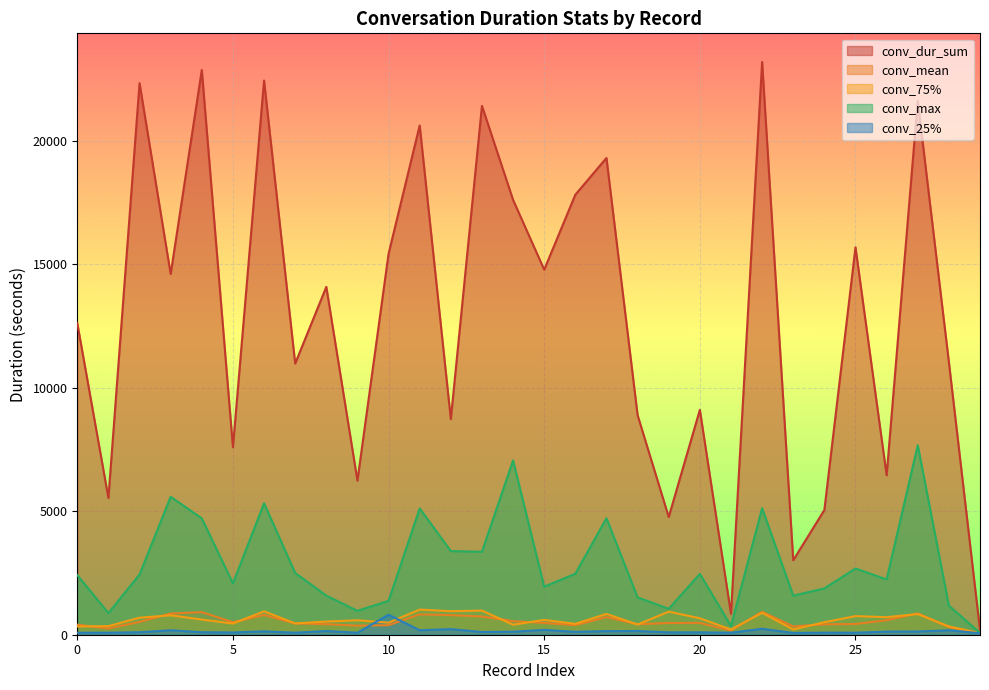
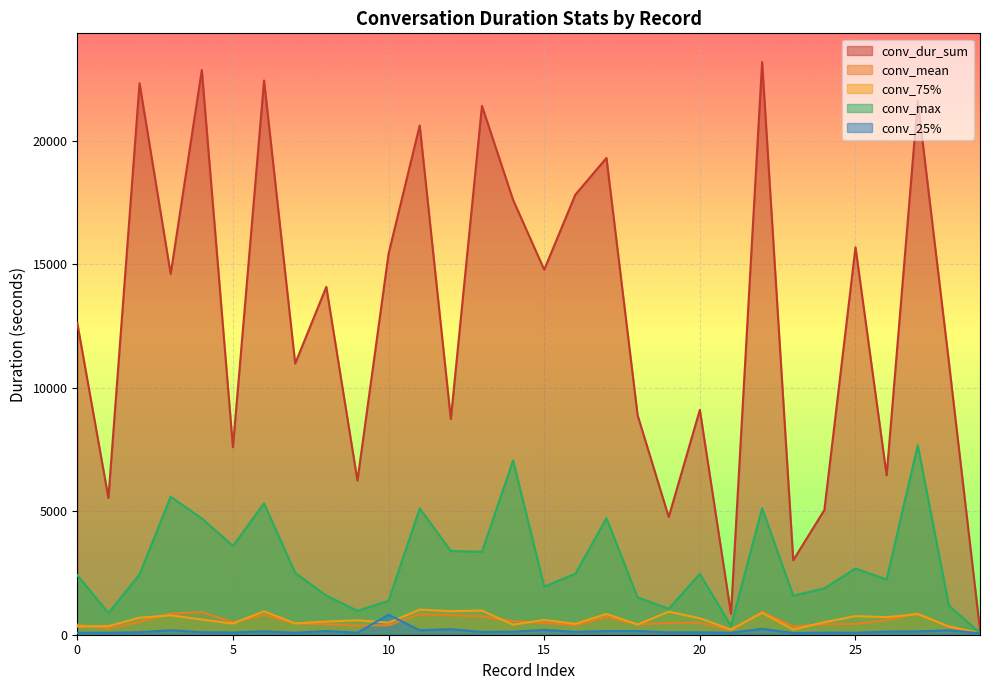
  {
    "conv_max": {
      "0": 2400,
-     "5": 2100,
+     "5": 3600,
      "10": 1400,
      "15": 1900,
      "20": 2500,
      "25": 2700
    },
    "conv_25%": {
      "0": 100,
      "5": 100,
      "10": 800,
      "15": 200,
      "20": 100,
      "25": 100
    }
  }
